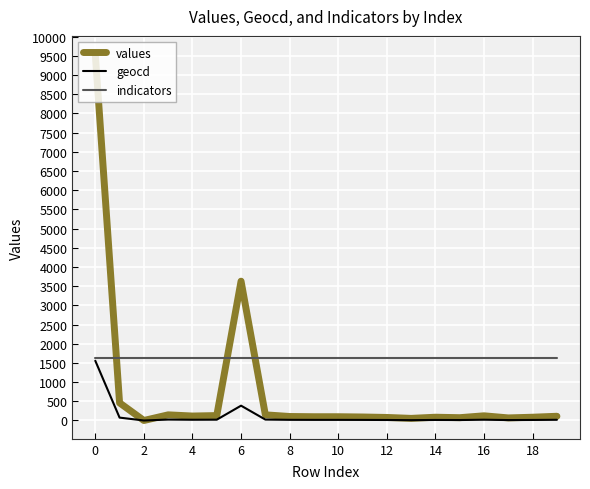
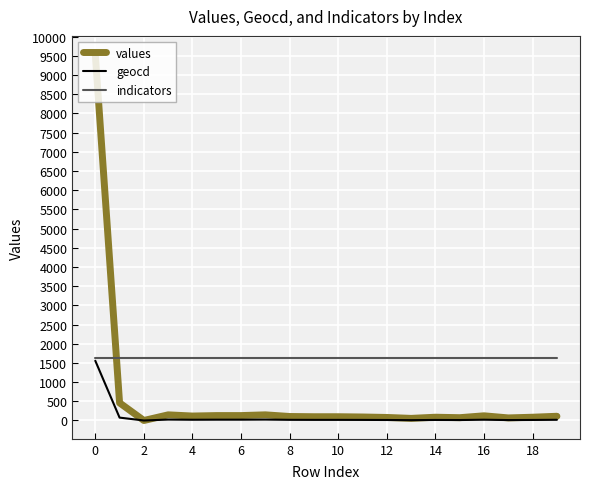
  {
    "values": {
      "4": 100,
-     "6": 3600,
+     "6": 100,
      "8": 100,
      "10": 100,
      "14": 100,
      "16": 100,
      "18": 100
    },
    "geocd": {
      "0": 1600,
      "4": 0,
-     "6": 400,
+     "6": 0,
      "8": 0,
      "10": 0,
      "14": 0,
      "16": 0,
      "18": 0
    },
    "indicators": {
      "0": 1600,
      "2": 1600,
      "4": 1600,
      "6": 1600,
      "8": 1600,
      "10": 1600,
      "12": 1600,
      "14": 1600,
      "16": 1600,
      "18": 1600
    }
  }
